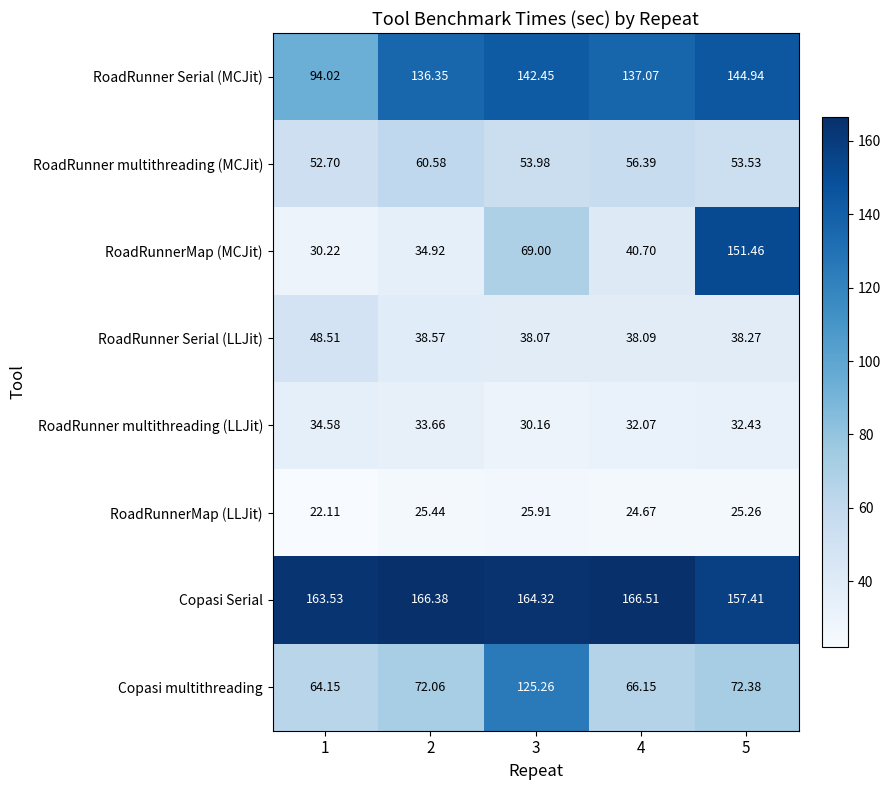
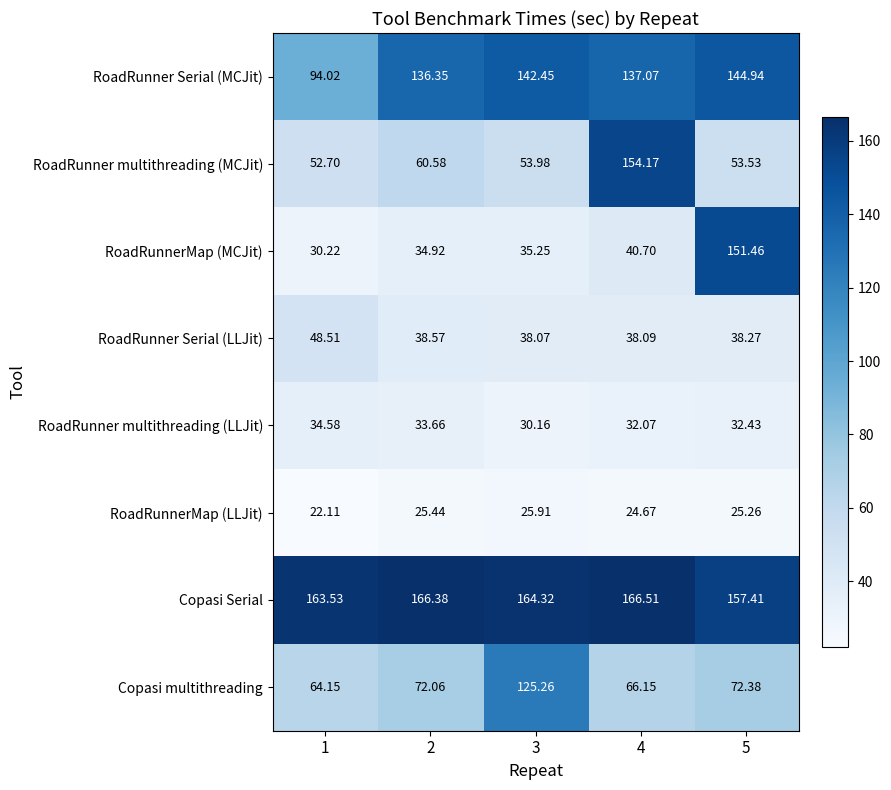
  {
    "RoadRunner Serial (MCJit)": {
      "1": 94.02,
      "2": 136.35,
      "3": 142.45,
      "4": 137.07,
      "5": 144.94
    },
    "RoadRunner multithreading (MCJit)": {
      "1": 52.70,
      "2": 60.58,
      "3": 53.98,
-     "4": 56.39,
+     "4": 154.17,
      "5": 53.53
    },
    "RoadRunnerMap (MCJit)": {
      "1": 30.22,
      "2": 34.92,
-     "3": 69.00,
+     "3": 35.25,
      "4": 40.70,
      "5": 151.46
    },
    "RoadRunner Serial (LLJit)": {
      "1": 48.51,
      "2": 38.57,
      "3": 38.07,
      "4": 38.09,
      "5": 38.27
    },
    "RoadRunner multithreading (LLJit)": {
      "1": 34.58,
      "2": 33.66,
      "3": 30.16,
      "4": 32.07,
      "5": 32.43
    },
    "RoadRunnerMap (LLJit)": {
      "1": 22.11,
      "2": 25.44,
      "3": 25.91,
      "4": 24.67,
      "5": 25.26
    },
    "Copasi Serial": {
      "1": 163.53,
      "2": 166.38,
      "3": 164.32,
      "4": 166.51,
      "5": 157.41
    },
    "Copasi multithreading": {
      "1": 64.15,
      "2": 72.06,
      "3": 125.26,
      "4": 66.15,
      "5": 72.38
    }
  }
